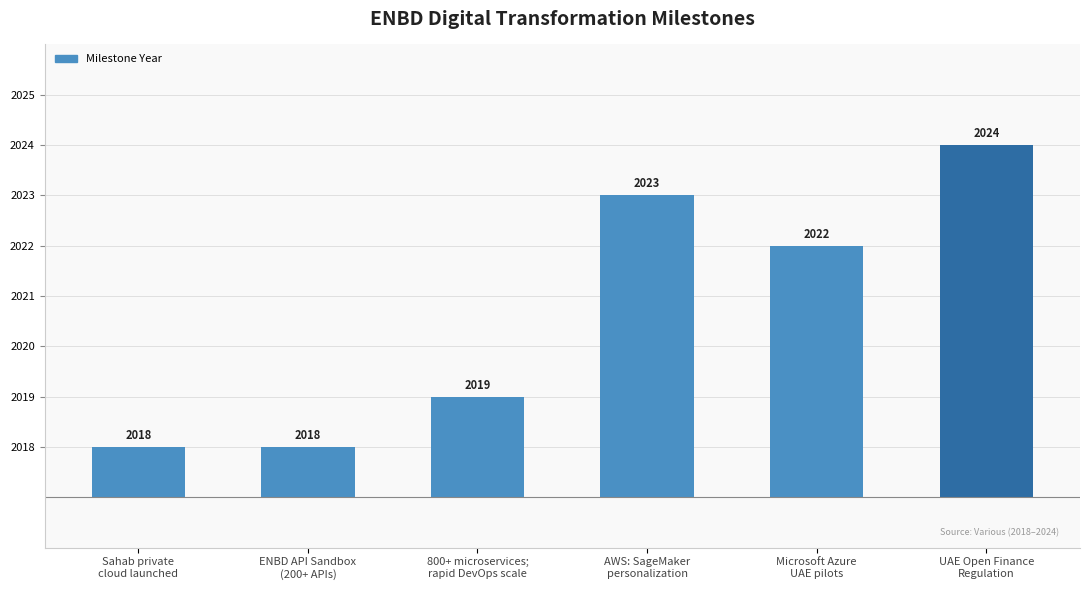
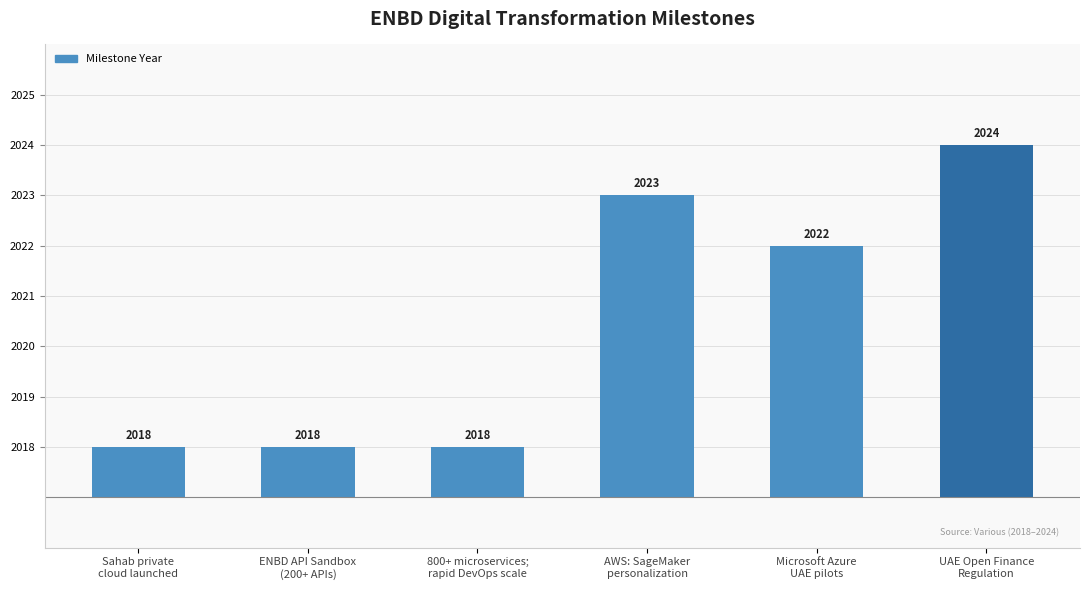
  {
-   "800+ microservices; rapid DevOps scale": 2019
+   "800+ microservices; rapid DevOps scale": 2018
  }
